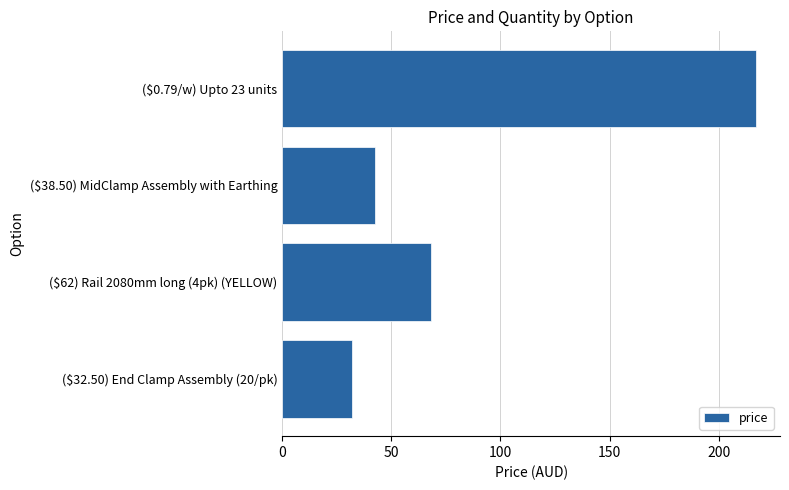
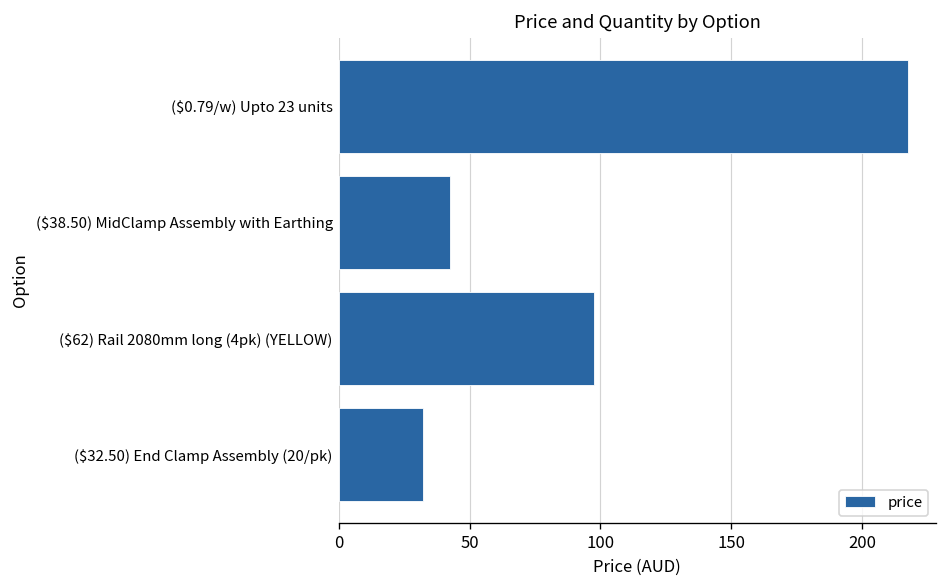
  {
    "($0.79/w) Upto 23 units": 217,
    "($38.50) MidClamp Assembly with Earthing": 42,
-   "($62) Rail 2080mm long (4pk) (YELLOW)": 68,
+   "($62) Rail 2080mm long (4pk) (YELLOW)": 98,
    "($32.50) End Clamp Assembly (20/pk)": 32
  }
